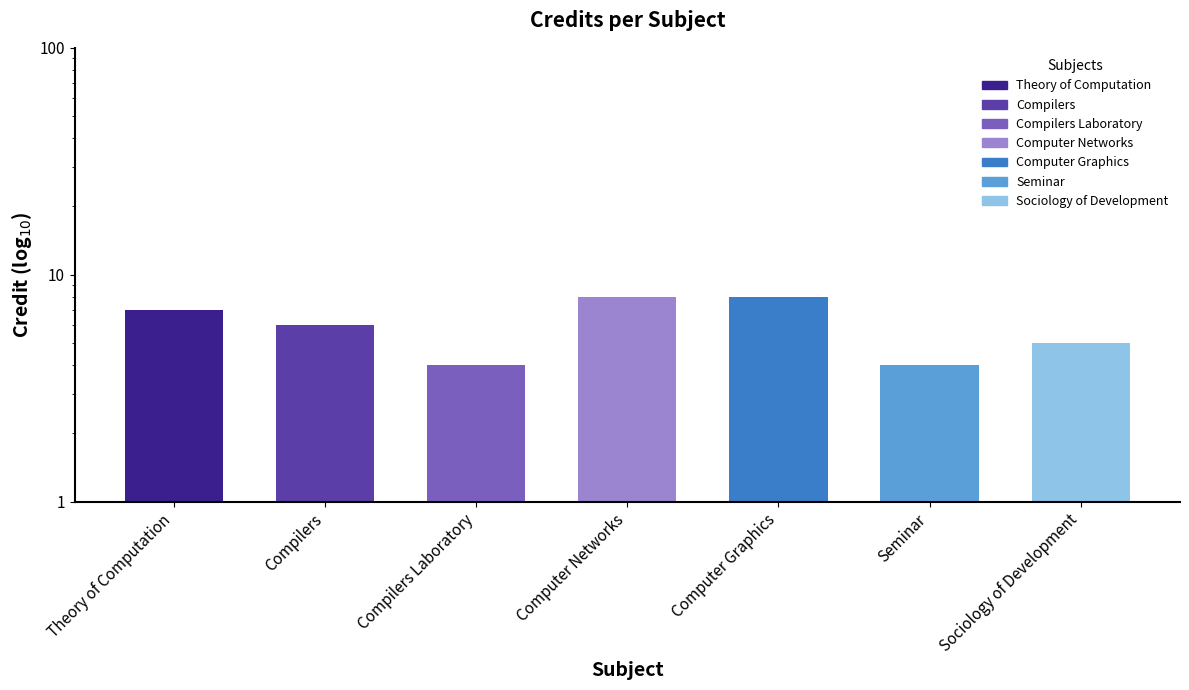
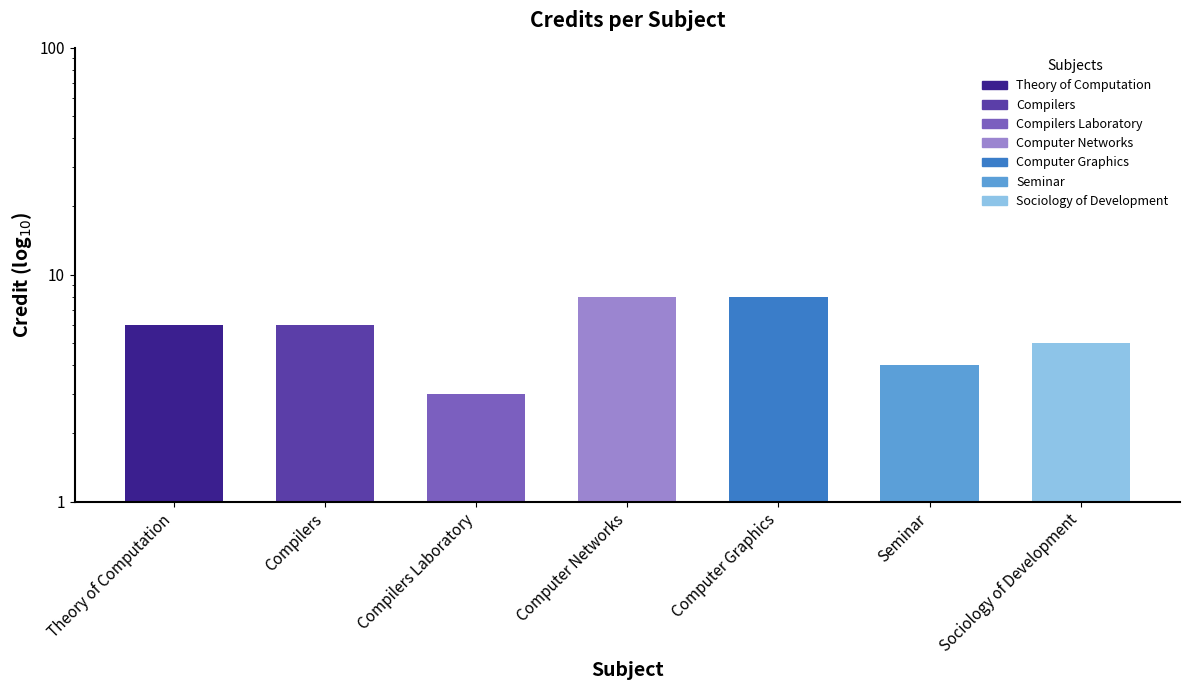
  {
-   "Theory of Computation": 7,
+   "Theory of Computation": 6,
    "Compilers": 6,
-   "Compilers Laboratory": 4,
+   "Compilers Laboratory": 3,
    "Computer Networks": 8,
    "Computer Graphics": 8,
    "Seminar": 4,
    "Sociology of Development": 5
  }
